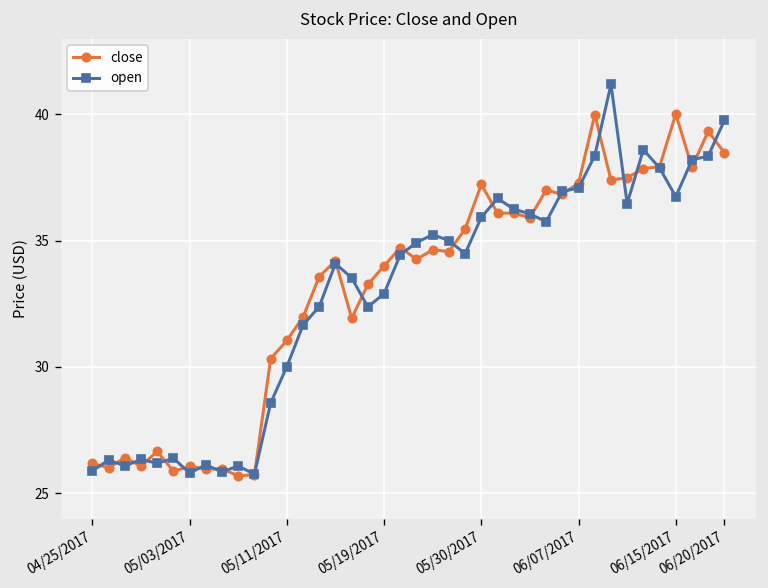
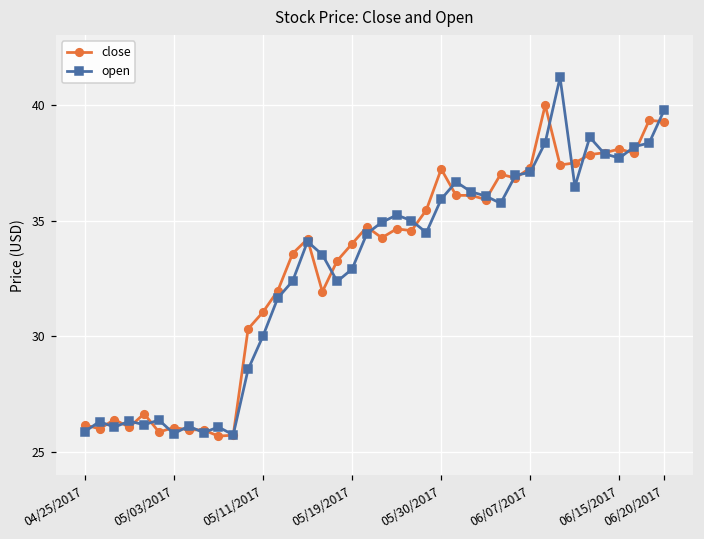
  {
    "close": {
      "04/25/2017": 26.2,
      "05/03/2017": 26.1,
      "05/11/2017": 31.0,
      "05/19/2017": 34.0,
      "05/30/2017": 37.2,
      "06/07/2017": 37.3,
-     "06/15/2017": 40.0,
-     "06/20/2017": 38.5
+     "06/15/2017": 38.1,
+     "06/20/2017": 39.3
    },
    "open": {
      "04/25/2017": 25.9,
      "05/03/2017": 25.8,
      "05/11/2017": 30.0,
      "05/19/2017": 32.9,
      "05/30/2017": 35.9,
      "06/07/2017": 37.1,
-     "06/15/2017": 36.7,
+     "06/15/2017": 37.7,
      "06/20/2017": 39.8
    }
  }
